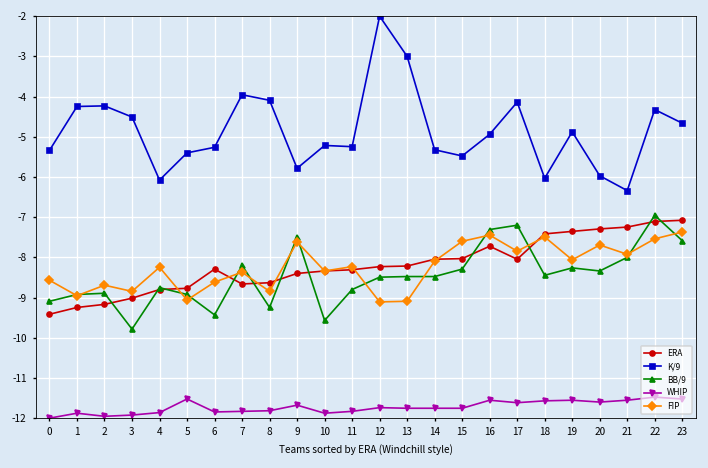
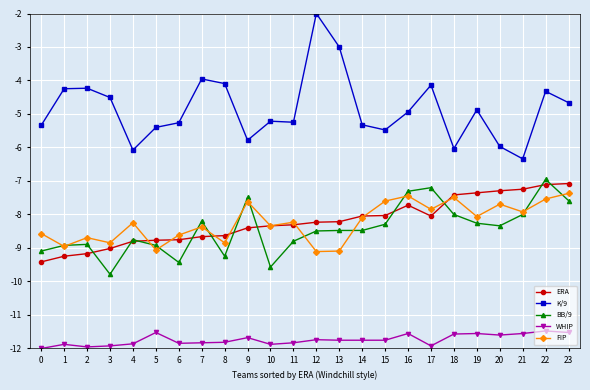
  {
    "ERA": {
      "0": -9.4,
      "1": -9.2,
      "2": -9.2,
      "3": -9.0,
      "5": -8.8,
-     "6": -8.3,
+     "6": -8.8,
      "7": -8.7,
      "8": -8.6,
      "9": -8.4,
      "11": -8.3,
      "12": -8.2,
      "13": -8.2,
      "15": -8.0,
      "16": -7.7,
      "17": -8.0,
      "18": -7.4,
      "19": -7.4,
      "20": -7.3,
      "21": -7.2,
      "22": -7.1,
      "23": -7.1
    },
    "K/9": {
      "0": -5.3,
      "1": -4.2,
      "2": -4.2,
      "3": -4.5,
      "4": -6.1,
      "5": -5.4,
      "6": -5.3,
      "7": -4.0,
      "8": -4.1,
      "9": -5.8,
      "10": -5.2,
      "11": -5.2,
      "12": -2.0,
      "13": -3.0,
      "14": -5.3,
      "15": -5.5,
      "16": -4.9,
      "17": -4.1,
      "18": -6.0,
      "19": -4.9,
      "20": -6.0,
      "21": -6.3,
      "22": -4.3,
      "23": -4.7
    },
    "BB/9": {
      "0": -9.1,
      "2": -8.9,
      "3": -9.8,
      "5": -8.9,
      "6": -9.4,
      "7": -8.2,
      "8": -9.2,
      "9": -7.5,
      "10": -9.6,
      "11": -8.8,
      "12": -8.5,
      "13": -8.5,
      "14": -8.5,
      "15": -8.3,
      "16": -7.3,
      "17": -7.2,
-     "18": -8.4,
+     "18": -8.0,
      "19": -8.3,
      "20": -8.3,
      "21": -8.0,
      "22": -7.0,
      "23": -7.6
    },
    "WHIP": {
      "0": -12.0,
      "1": -11.9,
      "2": -12.0,
      "3": -11.9,
      "4": -11.9,
      "5": -11.5,
      "6": -11.8,
      "7": -11.8,
      "8": -11.8,
      "9": -11.7,
      "10": -11.9,
      "11": -11.8,
      "12": -11.7,
      "13": -11.8,
      "14": -11.8,
      "15": -11.8,
      "16": -11.6,
-     "17": -11.6,
+     "17": -11.9,
      "18": -11.6,
      "19": -11.6,
      "20": -11.6,
      "21": -11.6
    },
    "FIP": {
      "0": -8.6,
      "2": -8.7,
      "3": -8.8,
      "4": -8.2,
      "5": -9.1,
      "6": -8.6,
      "7": -8.4,
      "8": -8.8,
      "9": -7.6,
      "11": -8.2,
      "12": -9.1,
      "13": -9.1,
      "15": -7.6,
      "16": -7.4,
      "17": -7.8,
      "18": -7.5,
      "19": -8.1,
      "20": -7.7,
      "21": -7.9,
      "22": -7.5,
      "23": -7.4
    }
  }
